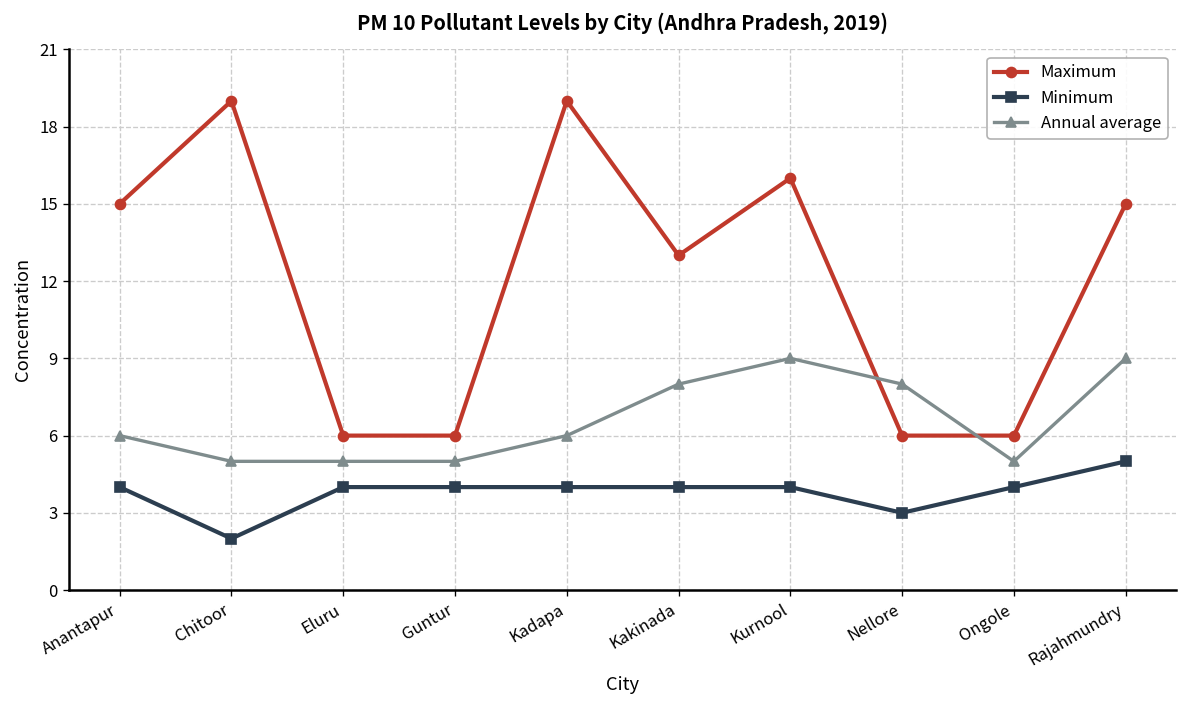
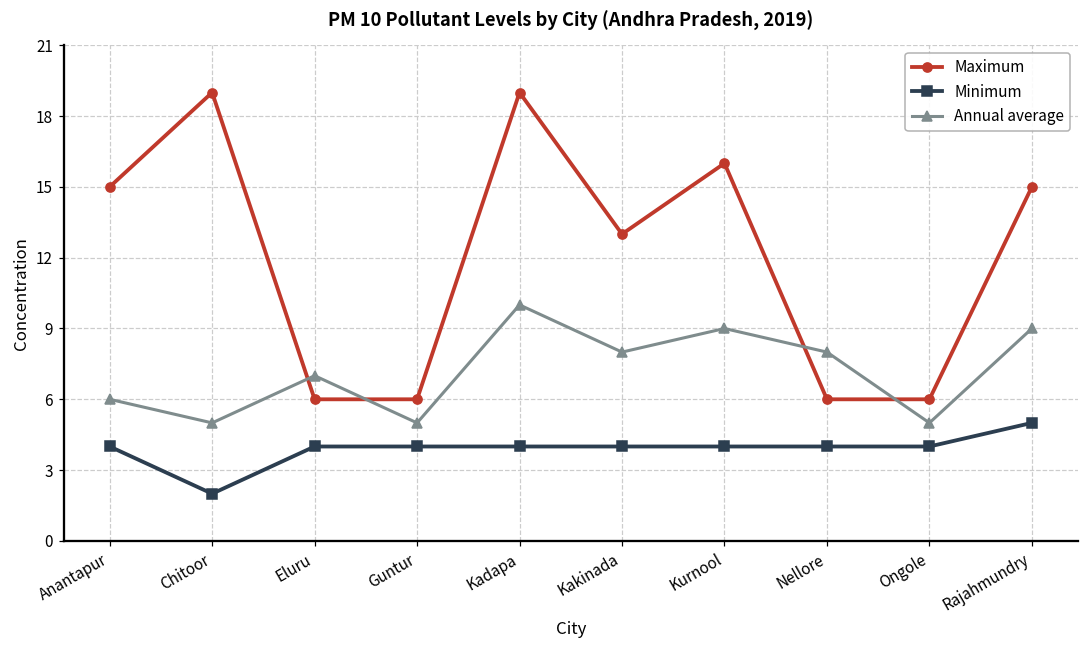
  {
    "Maximum": {
      "Anantapur": 15,
      "Chitoor": 19,
      "Eluru": 6,
      "Guntur": 6,
      "Kadapa": 19,
      "Kakinada": 13,
      "Kurnool": 16,
      "Nellore": 6,
      "Ongole": 6,
      "Rajahmundry": 15
    },
    "Minimum": {
      "Anantapur": 4,
      "Chitoor": 2,
      "Eluru": 4,
      "Guntur": 4,
      "Kadapa": 4,
      "Kakinada": 4,
      "Kurnool": 4,
-     "Nellore": 3,
+     "Nellore": 4,
      "Ongole": 4,
      "Rajahmundry": 5
    },
    "Annual average": {
      "Anantapur": 6,
      "Chitoor": 5,
-     "Eluru": 5,
+     "Eluru": 7,
      "Guntur": 5,
-     "Kadapa": 6,
+     "Kadapa": 10,
      "Kakinada": 8,
      "Kurnool": 9,
      "Nellore": 8,
      "Ongole": 5,
      "Rajahmundry": 9
    }
  }
